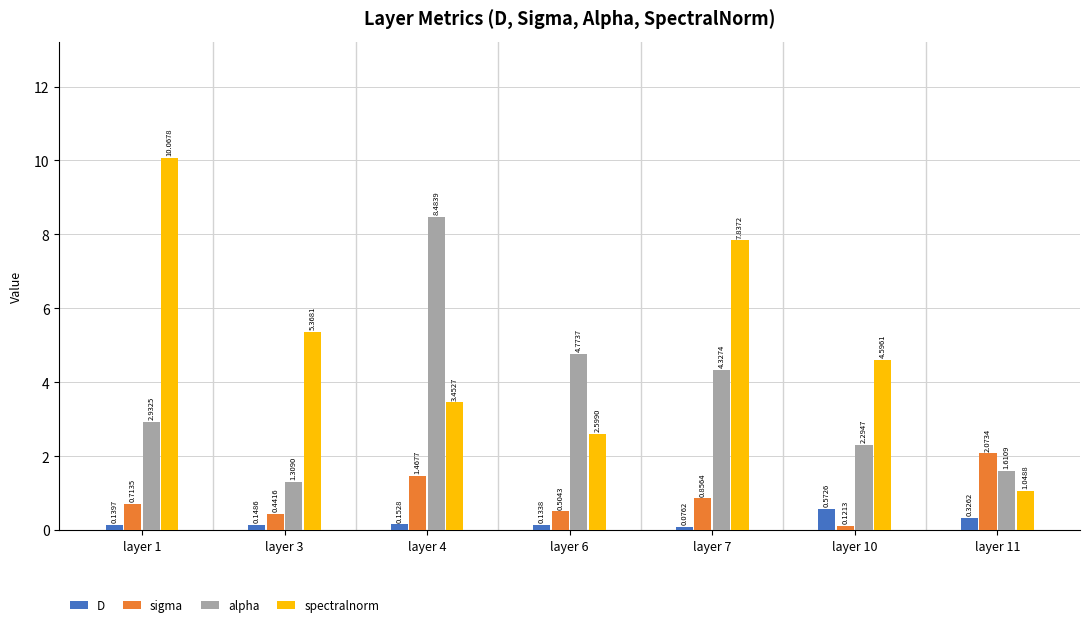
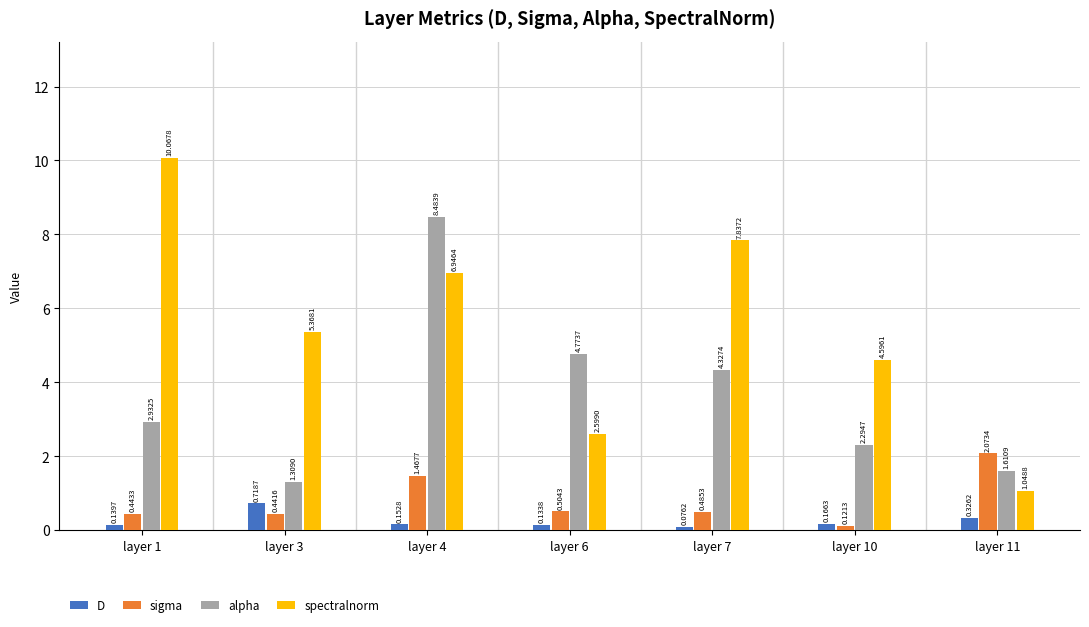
  {
    "D": {
      "layer 1": 0.1397,
-     "layer 3": 0.1486,
+     "layer 3": 0.7187,
      "layer 4": 0.1528,
      "layer 6": 0.1338,
      "layer 7": 0.0762,
-     "layer 10": 0.5726,
+     "layer 10": 0.1663,
      "layer 11": 0.3262
    },
    "sigma": {
-     "layer 1": 0.7135,
+     "layer 1": 0.4433,
      "layer 3": 0.4416,
      "layer 4": 1.4677,
      "layer 6": 0.5043,
-     "layer 7": 0.8564,
+     "layer 7": 0.4853,
      "layer 10": 0.1213,
      "layer 11": 2.0734
    },
    "alpha": {
      "layer 1": 2.9325,
      "layer 3": 1.3090,
      "layer 4": 8.4839,
      "layer 6": 4.7737,
      "layer 7": 4.3274,
      "layer 10": 2.2947,
      "layer 11": 1.6109
    },
    "spectralnorm": {
      "layer 1": 10.0678,
      "layer 3": 5.3681,
-     "layer 4": 3.4527,
+     "layer 4": 6.9464,
      "layer 6": 2.5990,
      "layer 7": 7.8372,
      "layer 10": 4.5961,
      "layer 11": 1.0488
    }
  }
